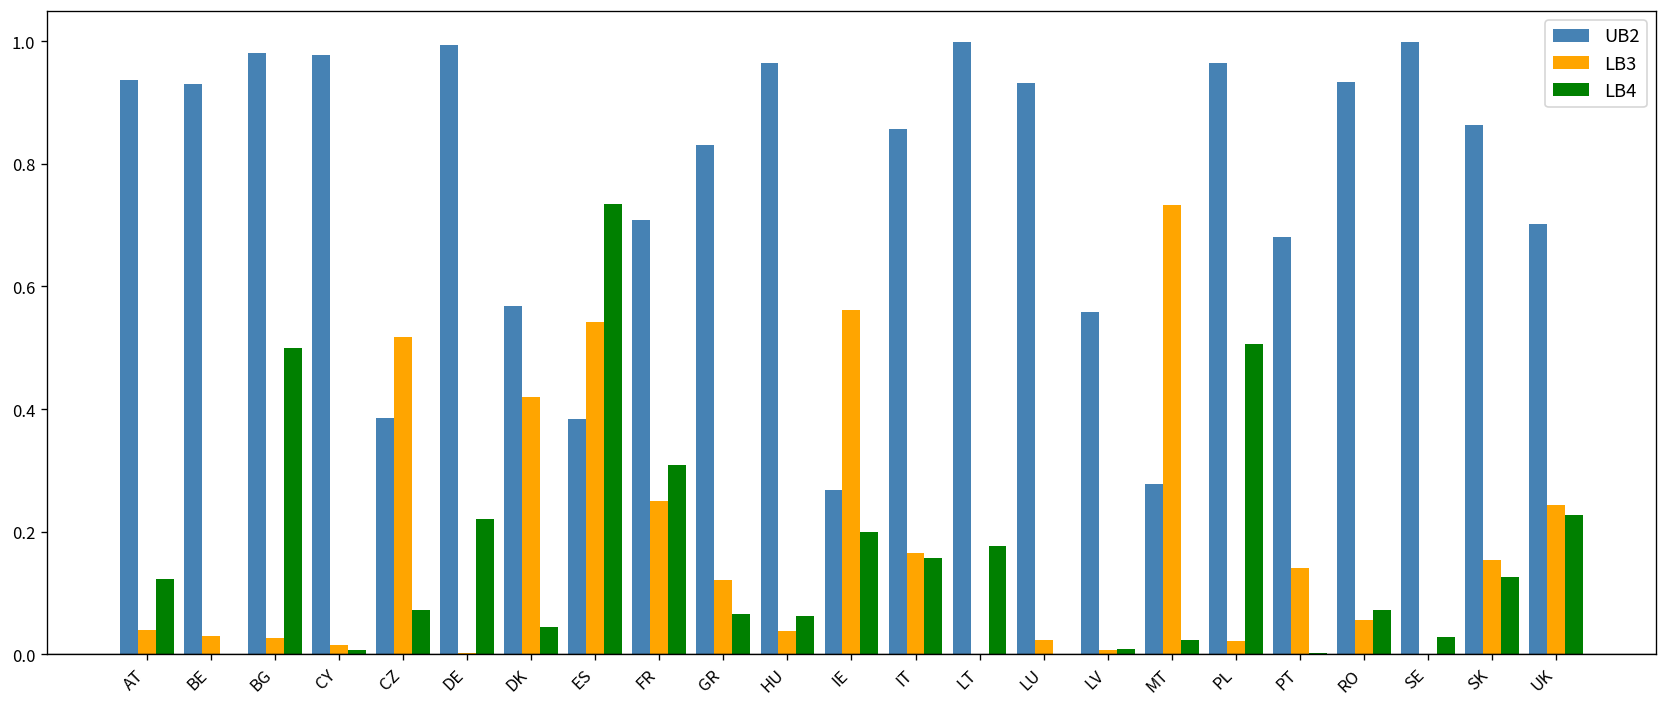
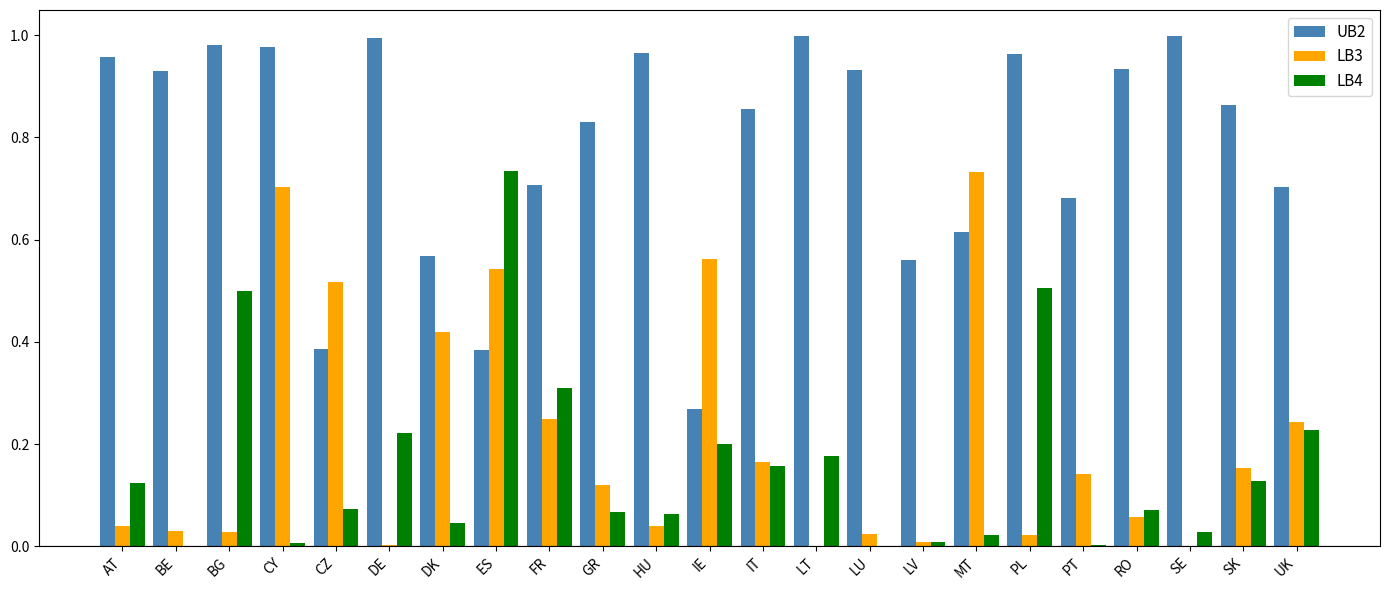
  {
    "UB2": {
-     "AT": 0.94,
+     "AT": 0.96,
      "BE": 0.93,
      "BG": 0.98,
      "CY": 0.98,
      "CZ": 0.39,
      "DE": 0.99,
      "DK": 0.57,
      "ES": 0.38,
      "FR": 0.71,
      "GR": 0.83,
      "HU": 0.96,
      "IE": 0.27,
      "IT": 0.86,
      "LT": 1.00,
      "LU": 0.93,
      "LV": 0.56,
-     "MT": 0.28,
+     "MT": 0.62,
      "PL": 0.96,
      "PT": 0.68,
      "RO": 0.93,
      "SE": 1.00,
      "SK": 0.86,
      "UK": 0.70
    },
    "LB3": {
      "AT": 0.04,
      "BE": 0.03,
      "BG": 0.03,
-     "CY": 0.02,
+     "CY": 0.70,
      "CZ": 0.52,
      "DK": 0.42,
      "ES": 0.54,
      "FR": 0.25,
      "GR": 0.12,
      "HU": 0.04,
      "IE": 0.56,
      "IT": 0.16,
      "LU": 0.02,
      "LV": 0.01,
      "MT": 0.73,
      "PL": 0.02,
      "PT": 0.14,
      "RO": 0.06,
      "SK": 0.15,
      "UK": 0.24
    },
    "LB4": {
      "AT": 0.12,
      "BG": 0.50,
      "CY": 0.01,
      "CZ": 0.07,
      "DE": 0.22,
      "DK": 0.05,
      "ES": 0.73,
      "FR": 0.31,
      "GR": 0.07,
      "HU": 0.06,
      "IE": 0.20,
      "IT": 0.16,
      "LT": 0.18,
      "LV": 0.01,
      "MT": 0.02,
      "PL": 0.51,
      "RO": 0.07,
      "SE": 0.03,
      "SK": 0.13,
      "UK": 0.23
    }
  }
